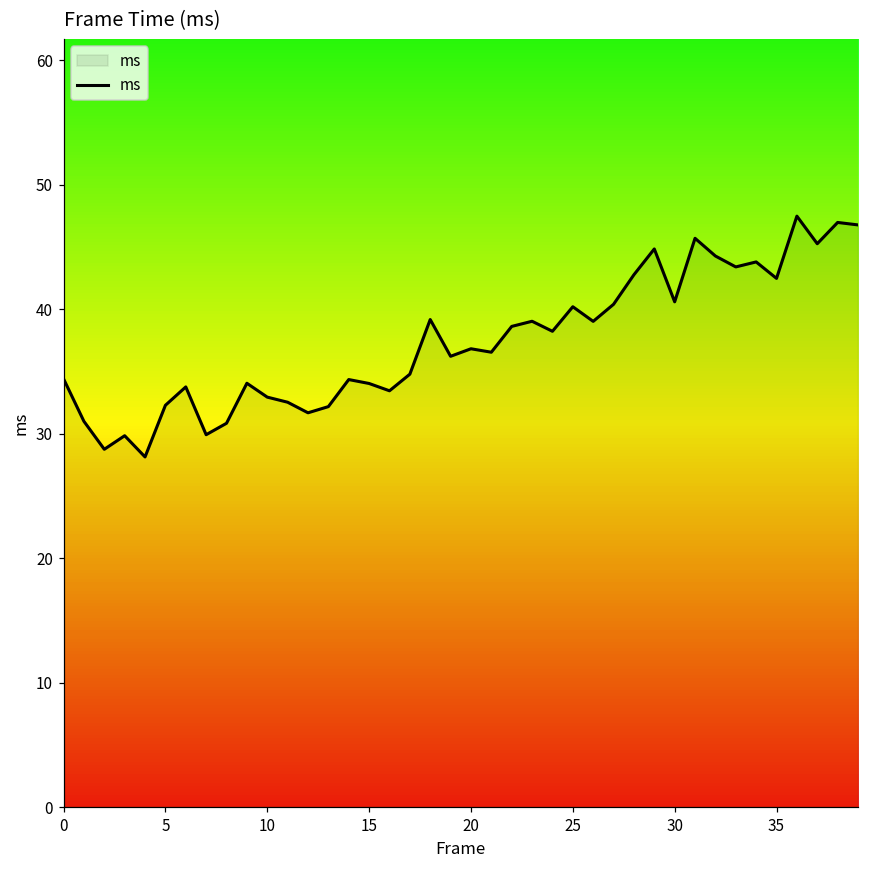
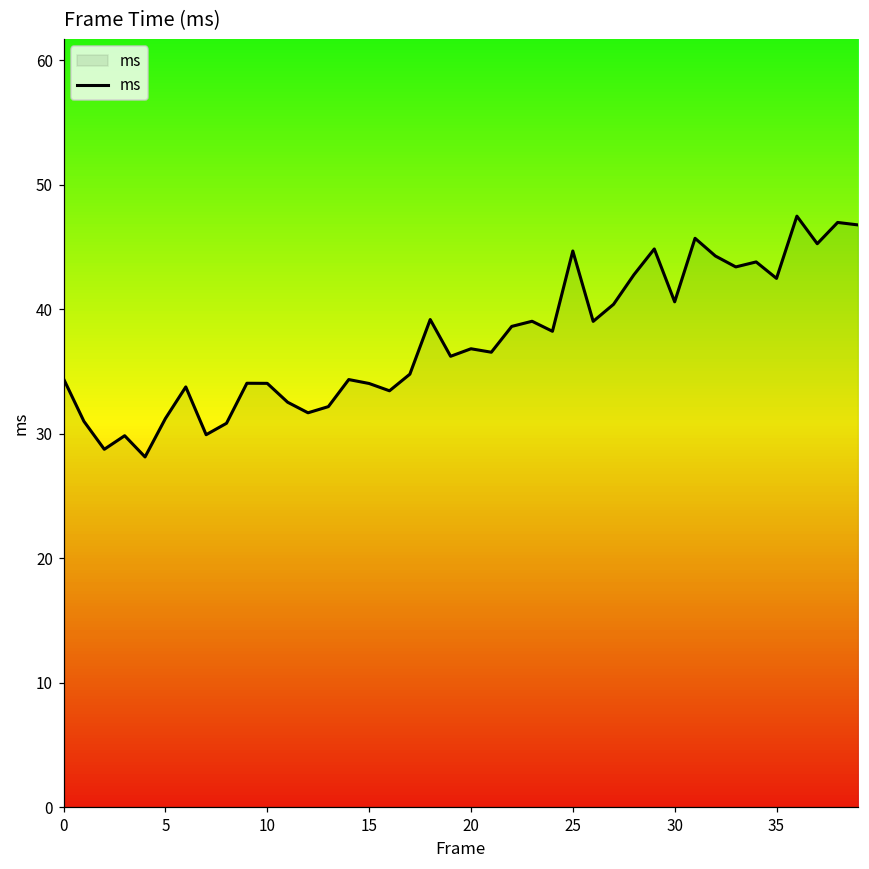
  {
    "0": 34.4,
-   "5": 32.3,
-   "10": 32.9,
+   "5": 31.2,
+   "10": 34.0,
    "15": 34.0,
    "20": 36.8,
-   "25": 40.2,
+   "25": 44.7,
    "30": 40.6,
    "35": 42.5
  }
